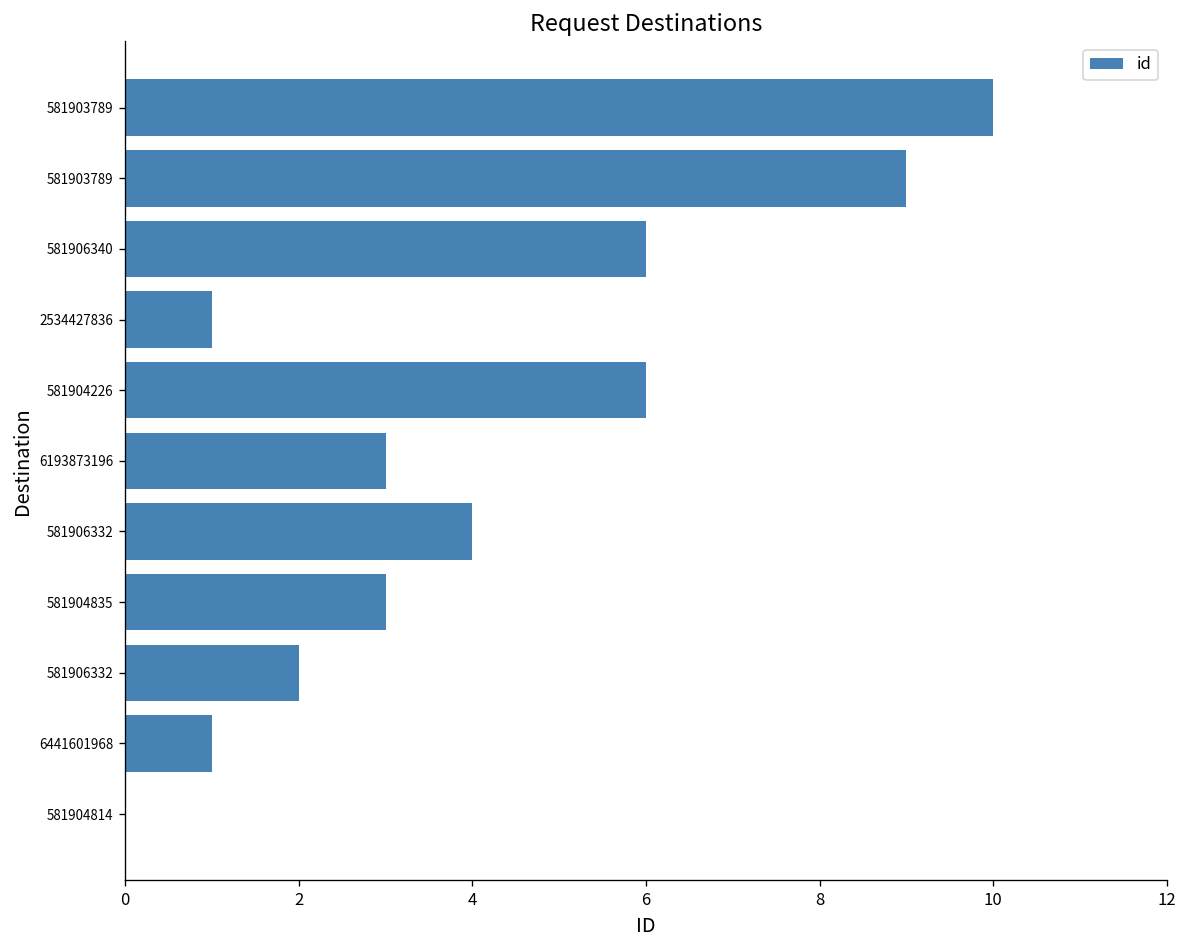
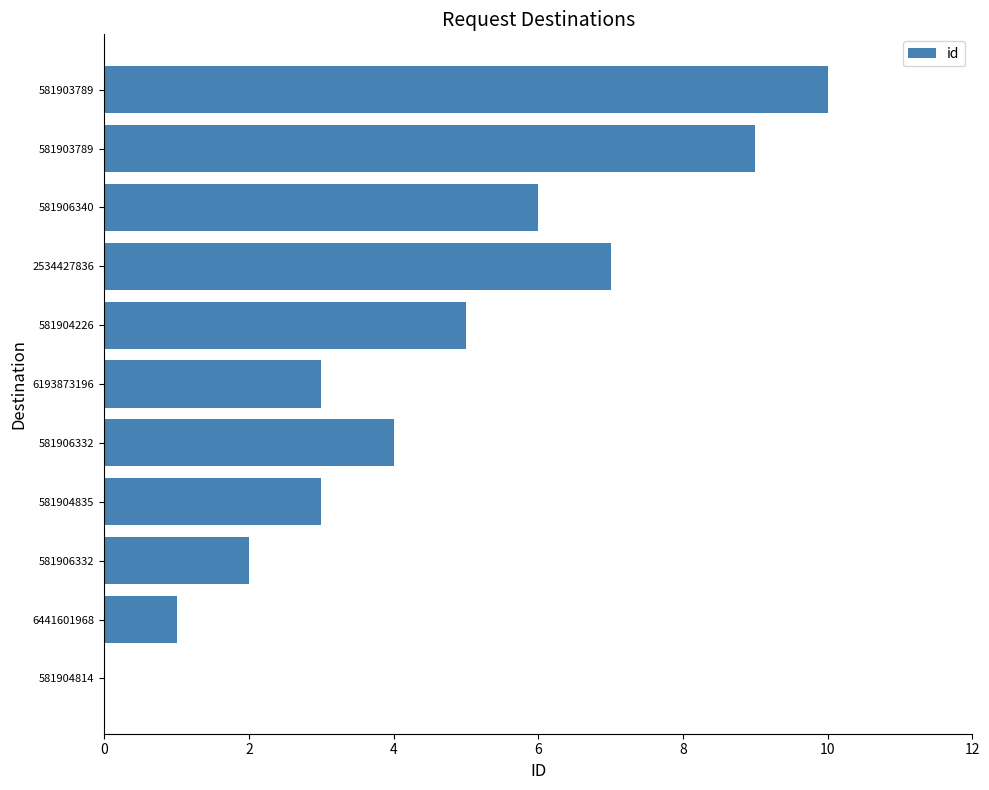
  {
    "581906340": 6,
-   "2534427836": 1,
-   "581904226": 6,
+   "2534427836": 7,
+   "581904226": 5,
    "6193873196": 3,
    "581904835": 3,
    "6441601968": 1,
    "581904814": 0
  }
